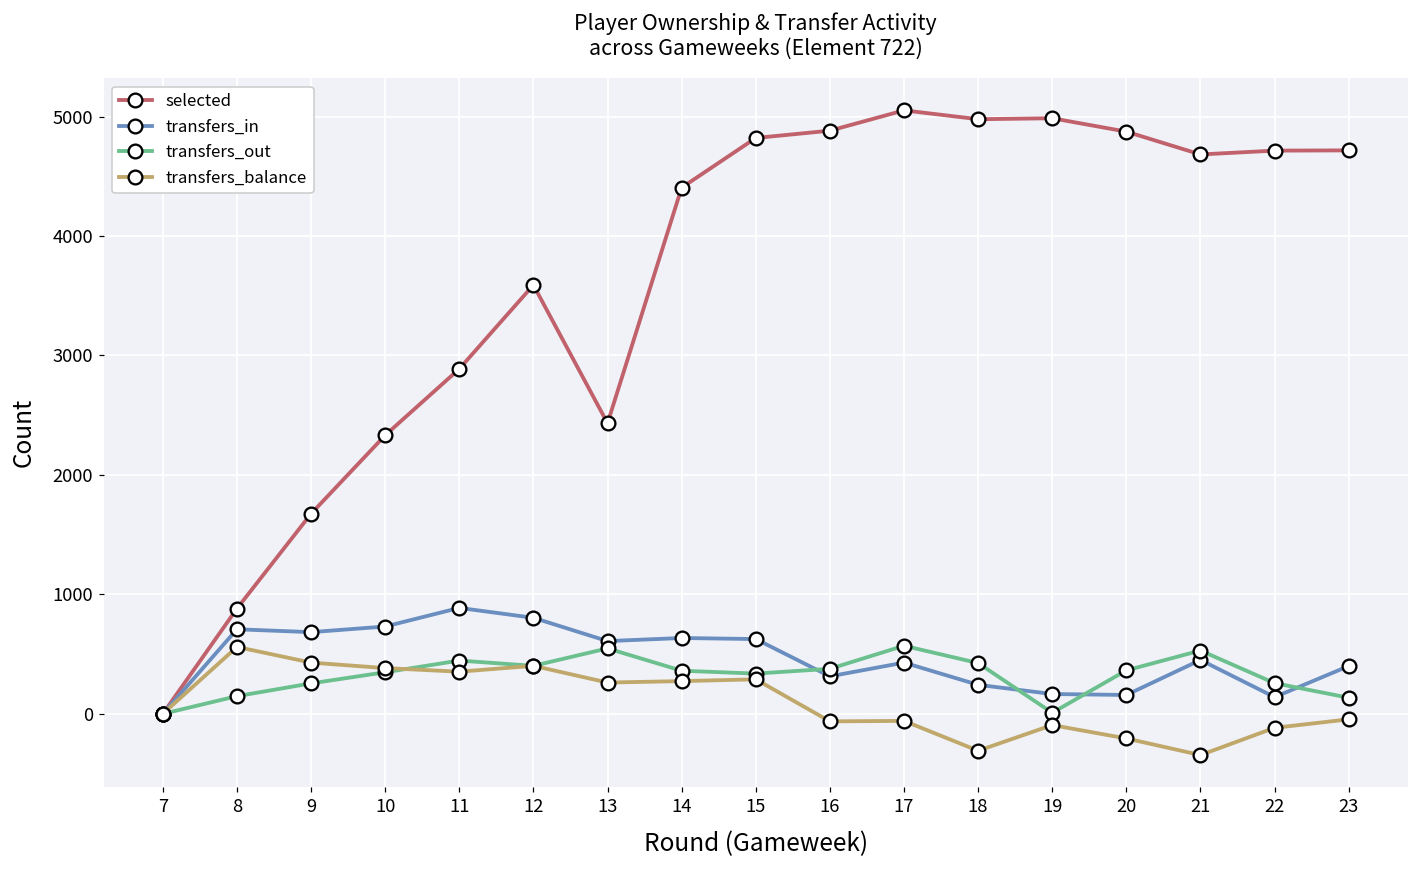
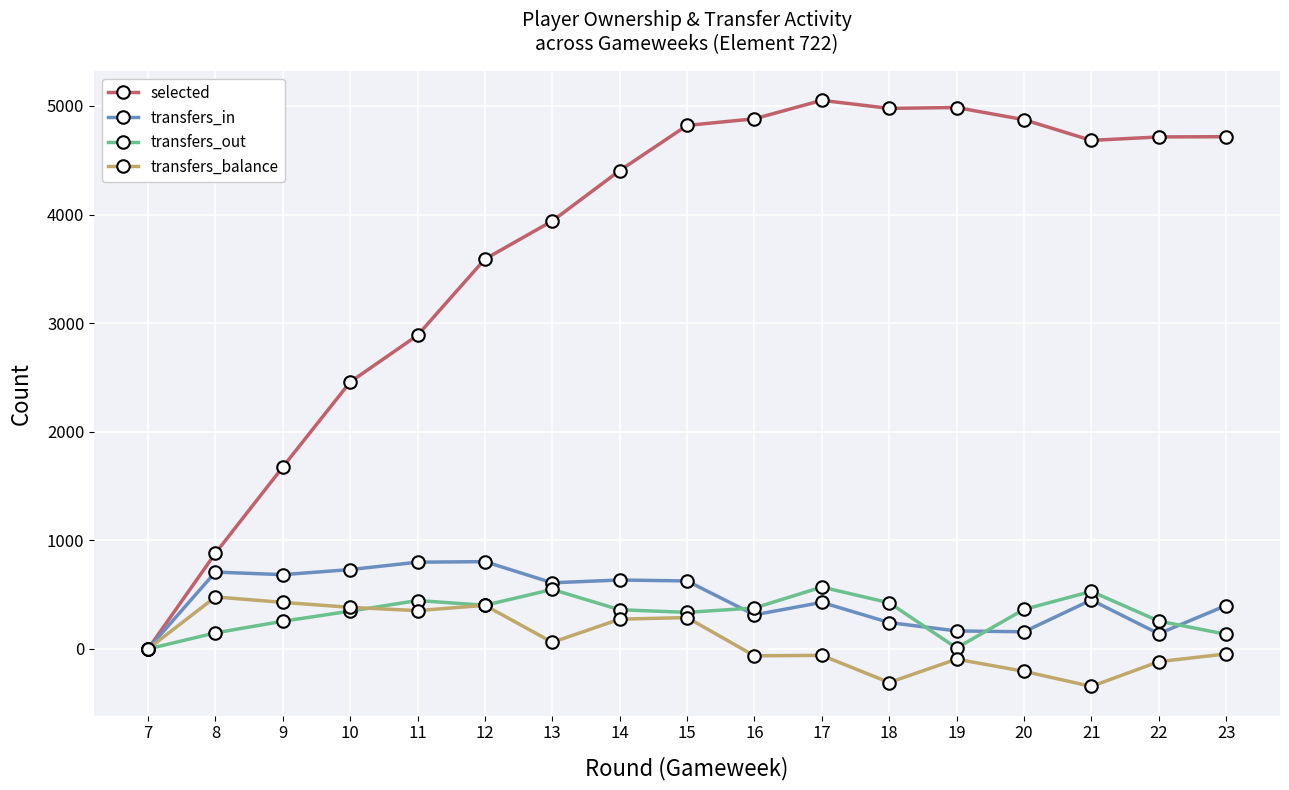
  {
    "selected": {
      "8": 880,
      "9": 1680,
-     "10": 2330,
+     "10": 2460,
      "11": 2890,
      "12": 3590,
-     "13": 2430,
+     "13": 3940,
      "14": 4410,
      "15": 4820,
      "16": 4880,
      "17": 5050,
      "18": 4980,
      "19": 4990,
      "20": 4870,
      "21": 4680,
      "22": 4720,
      "23": 4720
    },
    "transfers_in": {
      "8": 710,
      "9": 680,
      "10": 730,
-     "11": 890,
+     "11": 800,
      "12": 800,
      "13": 610,
      "14": 640,
      "15": 630,
      "16": 310,
      "17": 430,
      "18": 240,
      "19": 170,
      "20": 160,
      "21": 450,
      "22": 140,
      "23": 400
    },
    "transfers_out": {
      "8": 150,
      "9": 260,
      "10": 350,
      "11": 450,
      "13": 550,
      "14": 360,
      "15": 340,
      "16": 380,
      "17": 570,
      "18": 430,
      "19": 10,
      "20": 360,
      "21": 530,
      "22": 260,
      "23": 140
    },
    "transfers_balance": {
-     "8": 560,
+     "8": 480,
      "9": 430,
      "10": 380,
      "11": 350,
-     "13": 260,
+     "13": 60,
      "14": 270,
      "15": 290,
      "16": -60,
      "17": -60,
      "18": -310,
      "19": -90,
      "20": -210,
      "21": -350,
      "22": -120,
      "23": -50
    }
  }
